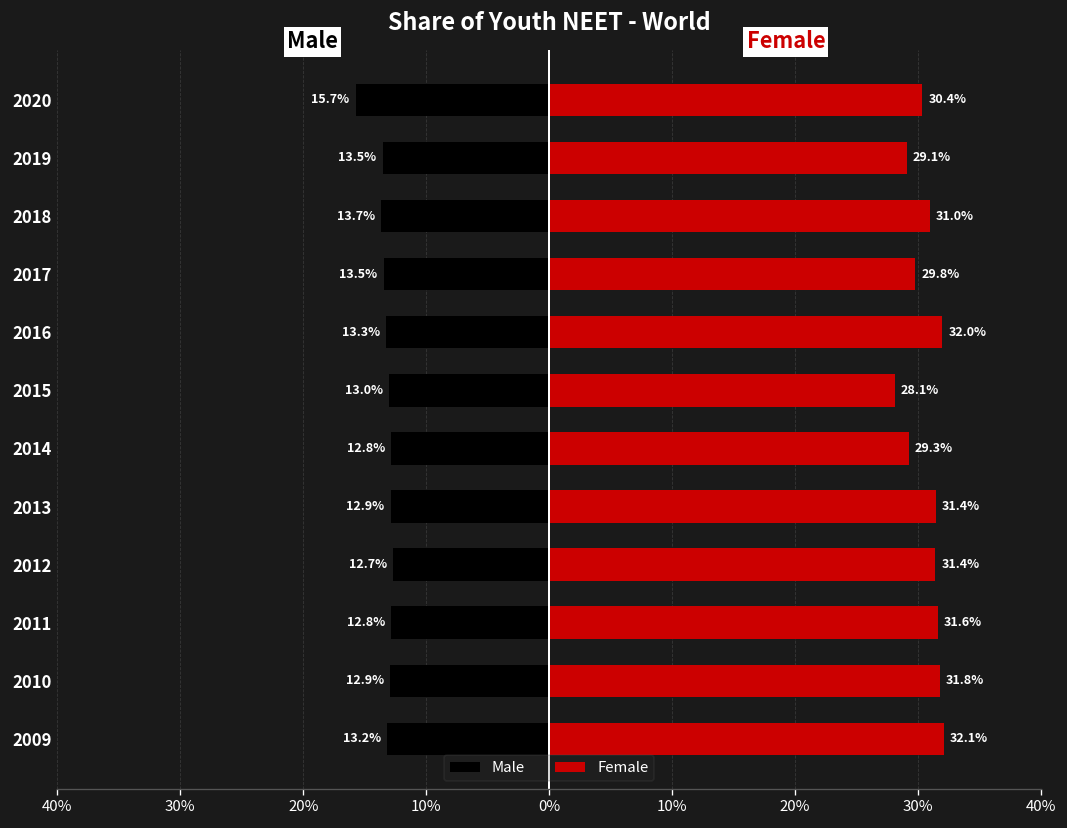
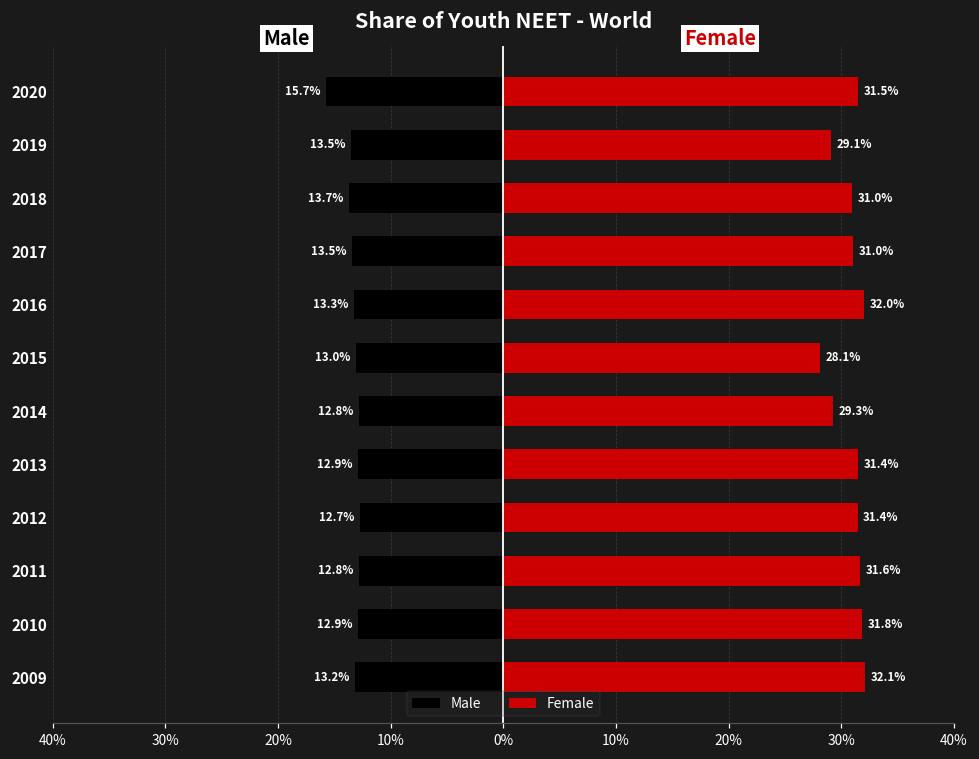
  {
    "Female": {
-     "2020": "30.4%",
+     "2020": "31.5%",
      "2019": "29.1%",
      "2018": "31.0%",
-     "2017": "29.8%",
+     "2017": "31.0%",
      "2016": "32.0%",
      "2015": "28.1%",
      "2014": "29.3%",
      "2013": "31.4%",
      "2012": "31.4%",
      "2011": "31.6%",
      "2010": "31.8%",
      "2009": "32.1%"
    }
  }
